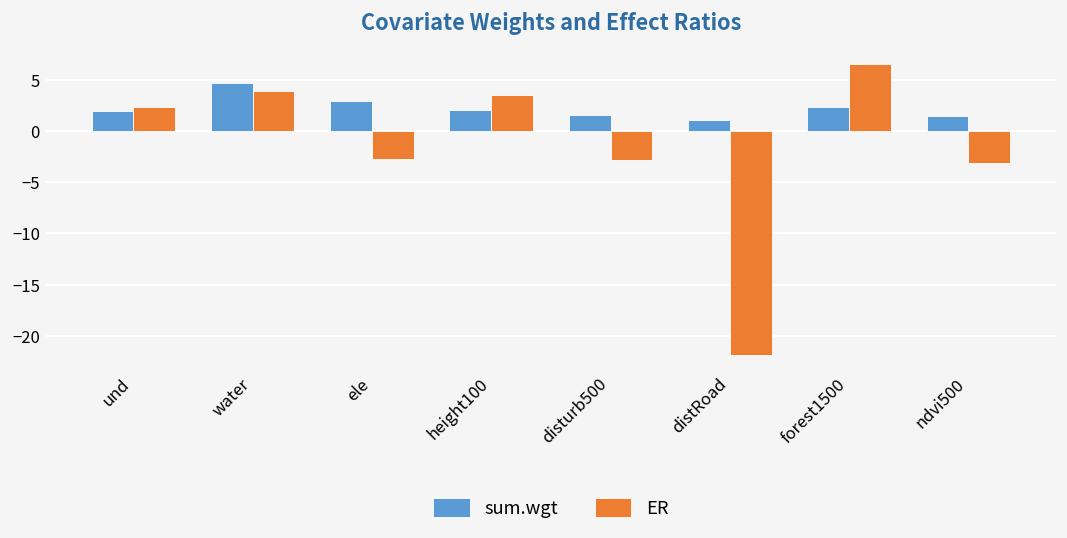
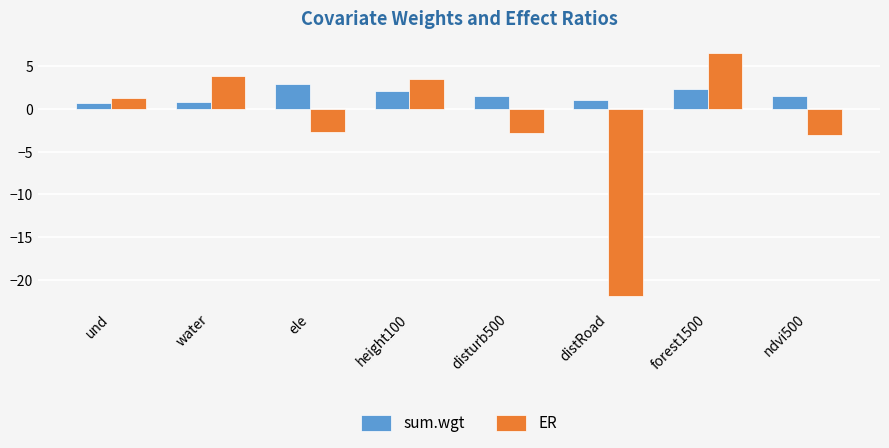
  {
    "sum.wgt": {
-     "und": 2,
-     "water": 5,
+     "und": 1,
+     "water": 1,
      "ele": 3,
      "height100": 2,
      "disturb500": 2,
      "distRoad": 1,
      "forest1500": 2,
      "ndvi500": 1
    },
    "ER": {
-     "und": 2,
+     "und": 1,
      "water": 4,
      "ele": -3,
      "height100": 4,
      "disturb500": -3,
      "distRoad": -22,
      "forest1500": 7,
      "ndvi500": -3
    }
  }
